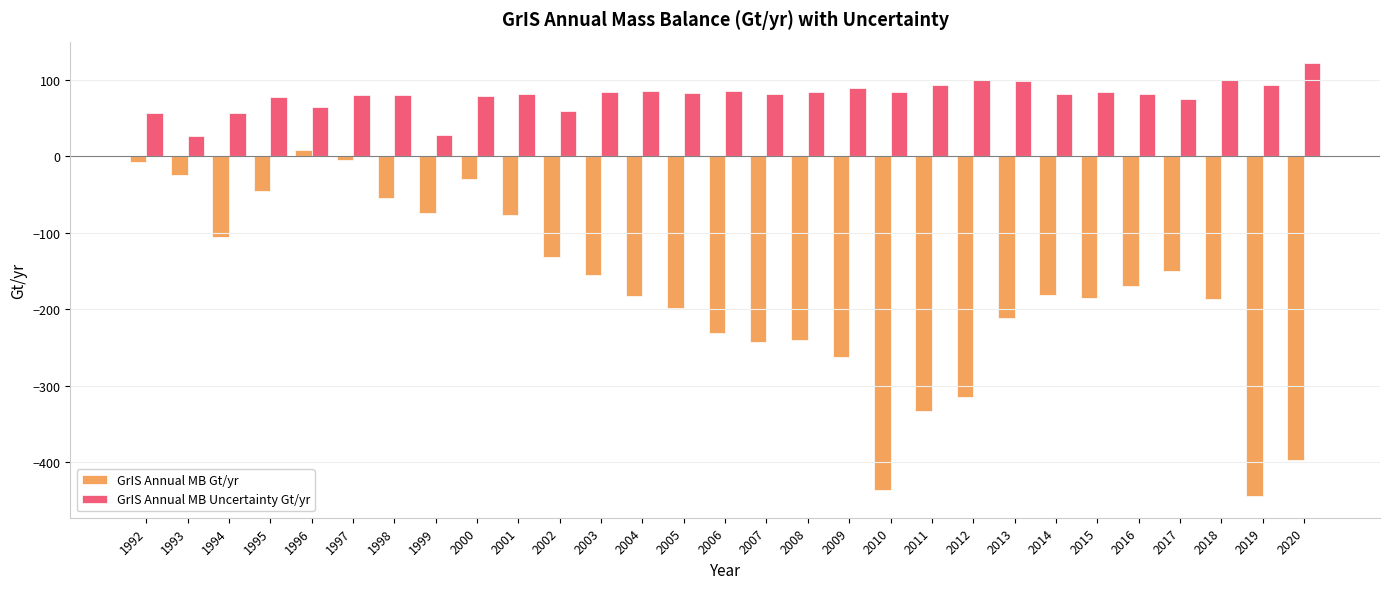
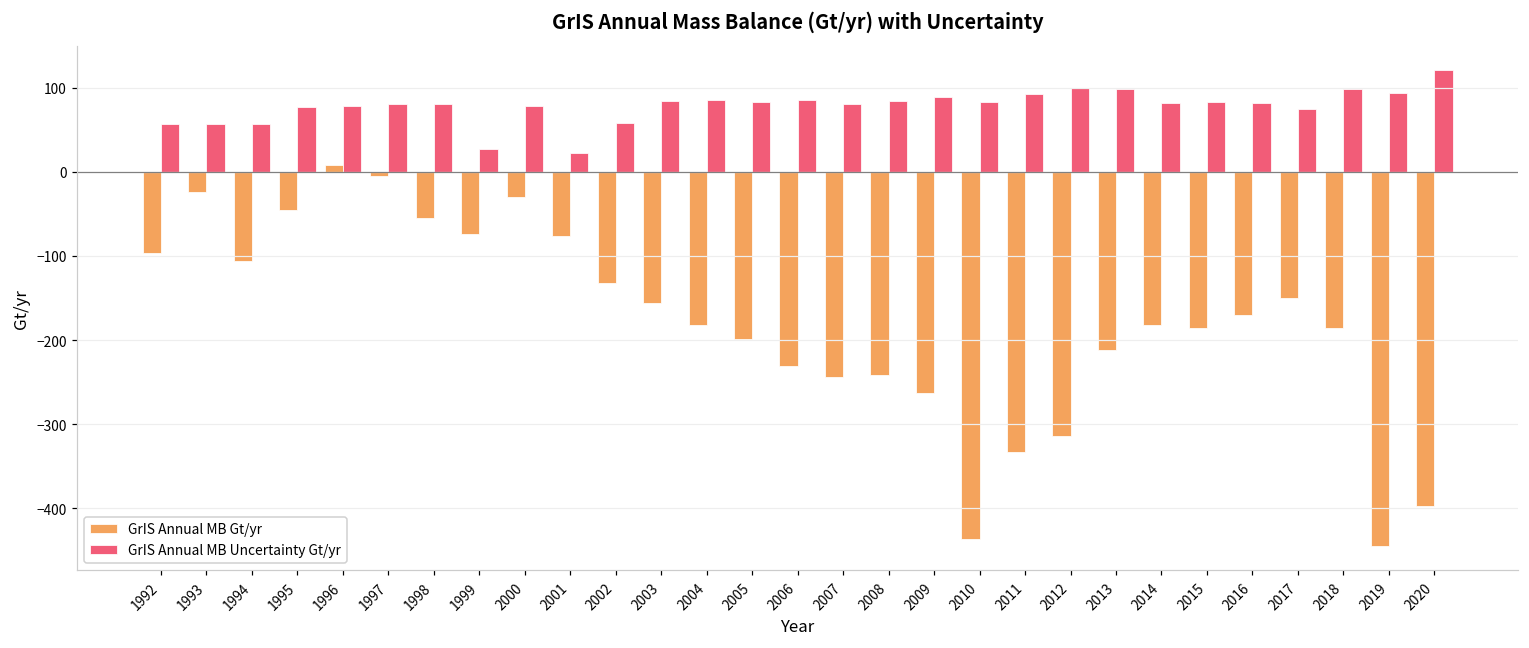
  {
    "GrIS Annual MB Gt/yr": {
-     "1992": -10,
+     "1992": -100,
      "1993": -20,
      "1994": -110,
      "1995": -50,
      "1996": 10,
      "1997": 0,
      "1998": -50,
      "1999": -70,
      "2000": -30,
      "2001": -80,
      "2002": -130,
      "2003": -160,
      "2004": -180,
      "2005": -200,
      "2006": -230,
      "2007": -240,
      "2008": -240,
      "2009": -260,
      "2010": -440,
      "2011": -330,
      "2012": -310,
      "2013": -210,
      "2014": -180,
      "2015": -190,
      "2016": -170,
      "2017": -150,
      "2018": -190,
      "2019": -440,
      "2020": -400
    },
    "GrIS Annual MB Uncertainty Gt/yr": {
      "1992": 60,
-     "1993": 30,
+     "1993": 60,
      "1994": 60,
      "1995": 80,
-     "1996": 60,
+     "1996": 80,
      "1997": 80,
      "1998": 80,
      "1999": 30,
      "2000": 80,
-     "2001": 80,
+     "2001": 20,
      "2002": 60,
      "2003": 80,
      "2004": 90,
      "2005": 80,
      "2006": 90,
      "2007": 80,
      "2008": 80,
      "2009": 90,
      "2010": 80,
      "2011": 90,
      "2012": 100,
      "2013": 100,
      "2014": 80,
      "2015": 80,
      "2016": 80,
      "2017": 70,
      "2018": 100,
      "2019": 90,
      "2020": 120
    }
  }
